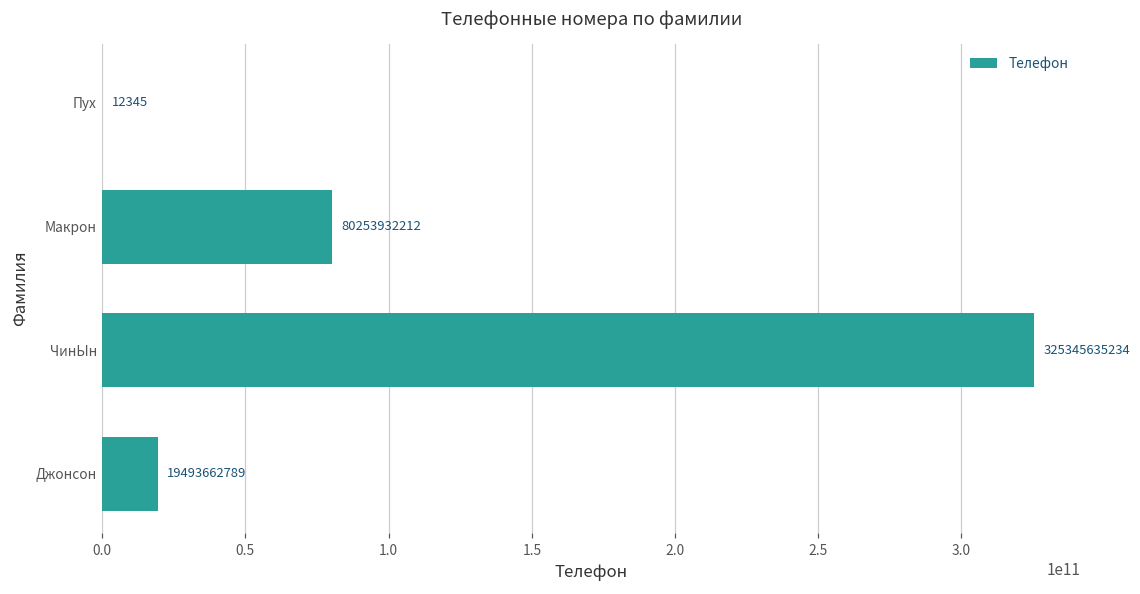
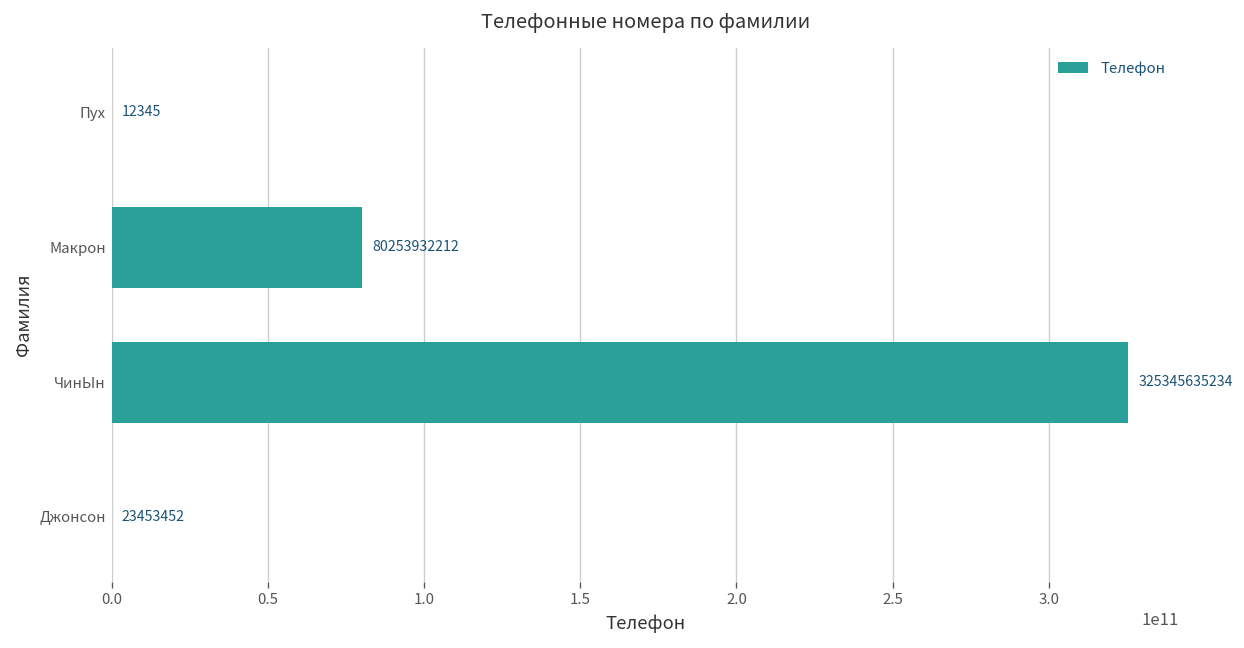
  {
    "Пух": 12345,
    "Макрон": 80253932212,
    "ЧинЫн": 325345635234,
-   "Джонсон": 19493662789
+   "Джонсон": 23453452
  }
